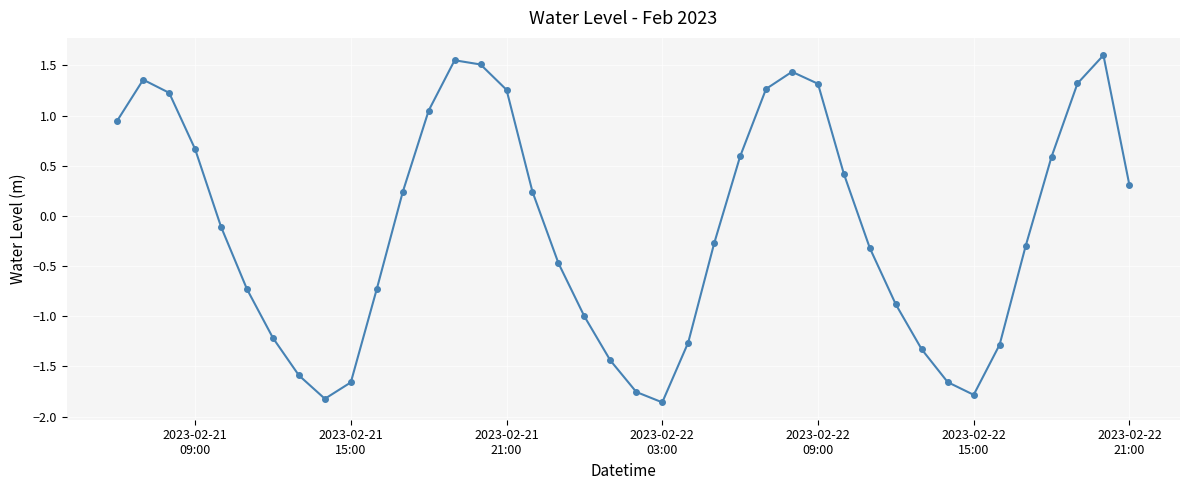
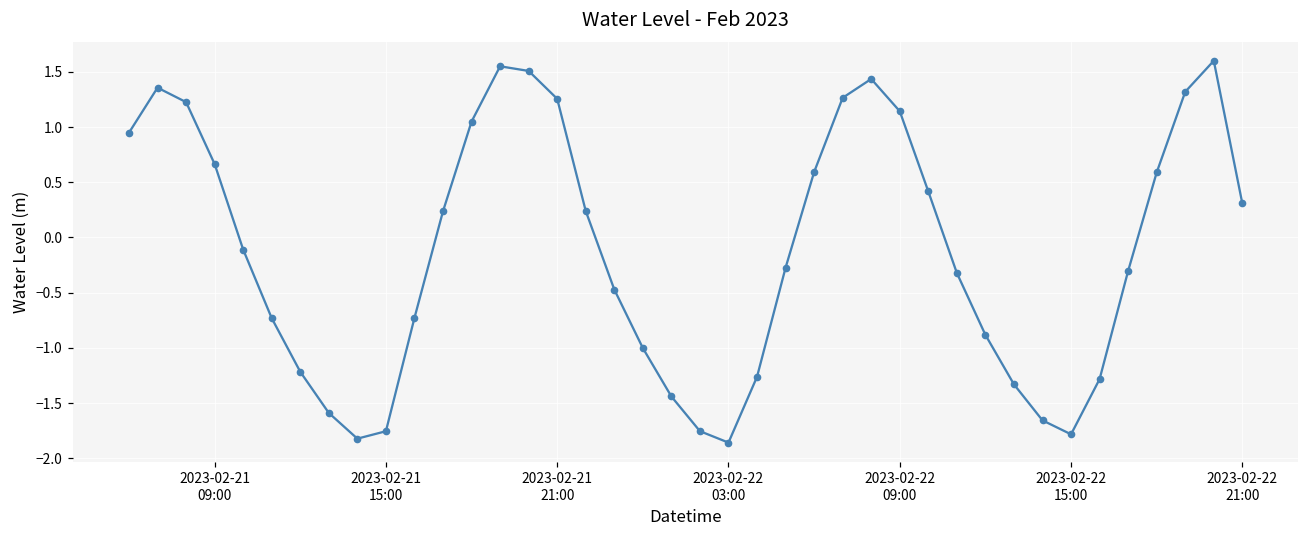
  {
    "2023-02-21 09:00": 0.66,
-   "2023-02-21 15:00": -1.66,
+   "2023-02-21 15:00": -1.76,
    "2023-02-21 21:00": 1.26,
    "2023-02-22 03:00": -1.86,
-   "2023-02-22 09:00": 1.32,
+   "2023-02-22 09:00": 1.14,
    "2023-02-22 15:00": -1.78,
    "2023-02-22 21:00": 0.31
  }
